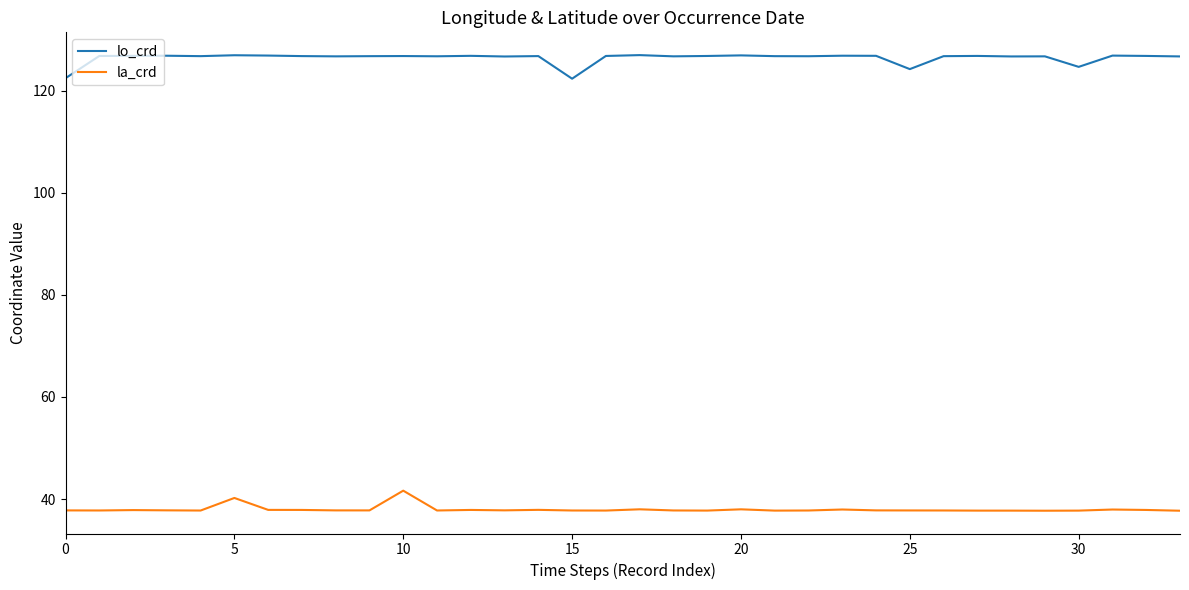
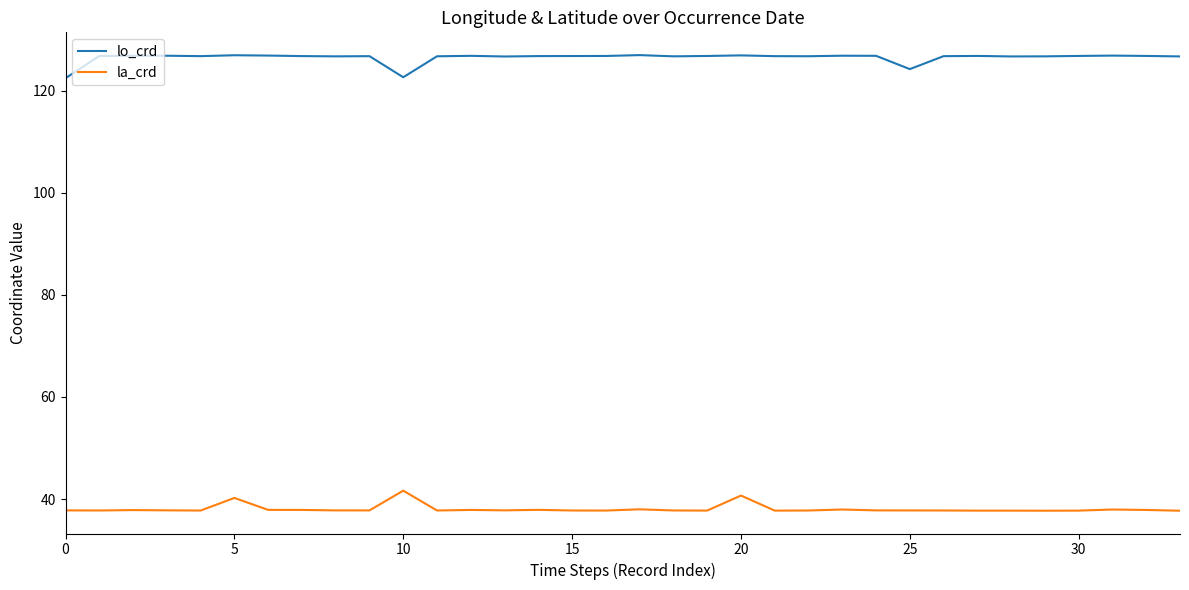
  {
    "lo_crd": {
      "0": 122,
      "5": 127,
-     "10": 127,
-     "15": 122,
+     "10": 123,
+     "15": 127,
      "20": 127,
      "25": 124,
-     "30": 125
+     "30": 127
    },
    "la_crd": {
      "0": 38,
      "5": 40,
      "10": 42,
      "15": 38,
-     "20": 38,
+     "20": 41,
      "25": 38,
      "30": 38
    }
  }
